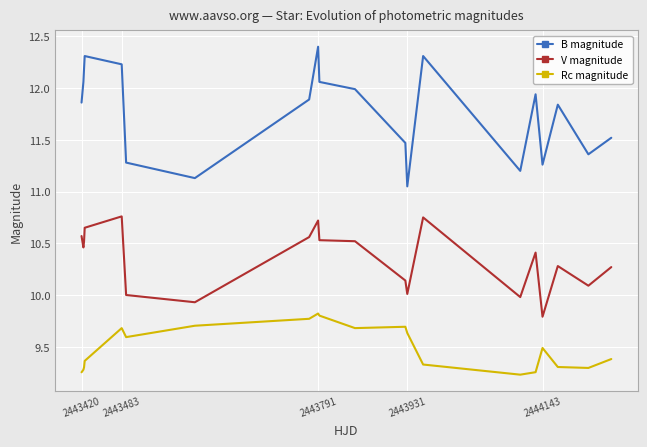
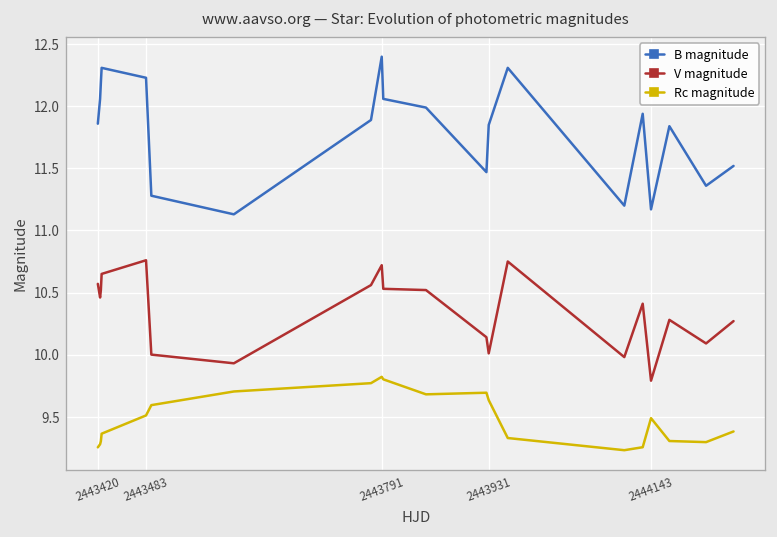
  {
    "B magnitude": {
      "2443420": 11.86,
      "2443483": 12.23,
      "2443791": 12.40,
-     "2443931": 11.05,
-     "2444143": 11.26
+     "2443931": 11.85,
+     "2444143": 11.17
    },
    "V magnitude": {
      "2443420": 10.57,
      "2443483": 10.76,
      "2443791": 10.72,
      "2443931": 10.01,
      "2444143": 9.79
    },
    "Rc magnitude": {
      "2443420": 9.25,
-     "2443483": 9.68,
+     "2443483": 9.51,
      "2443791": 9.82,
      "2443931": 9.63,
      "2444143": 9.49
    }
  }
